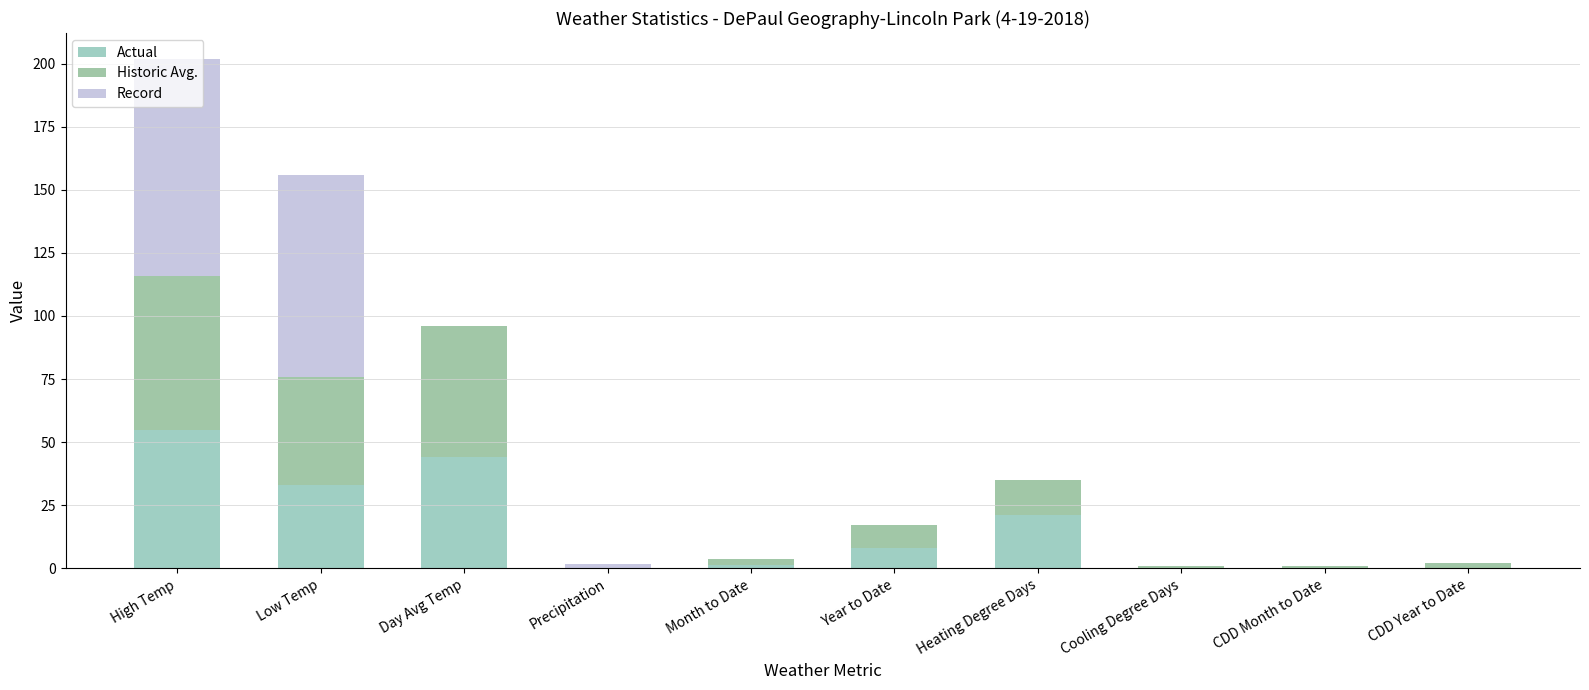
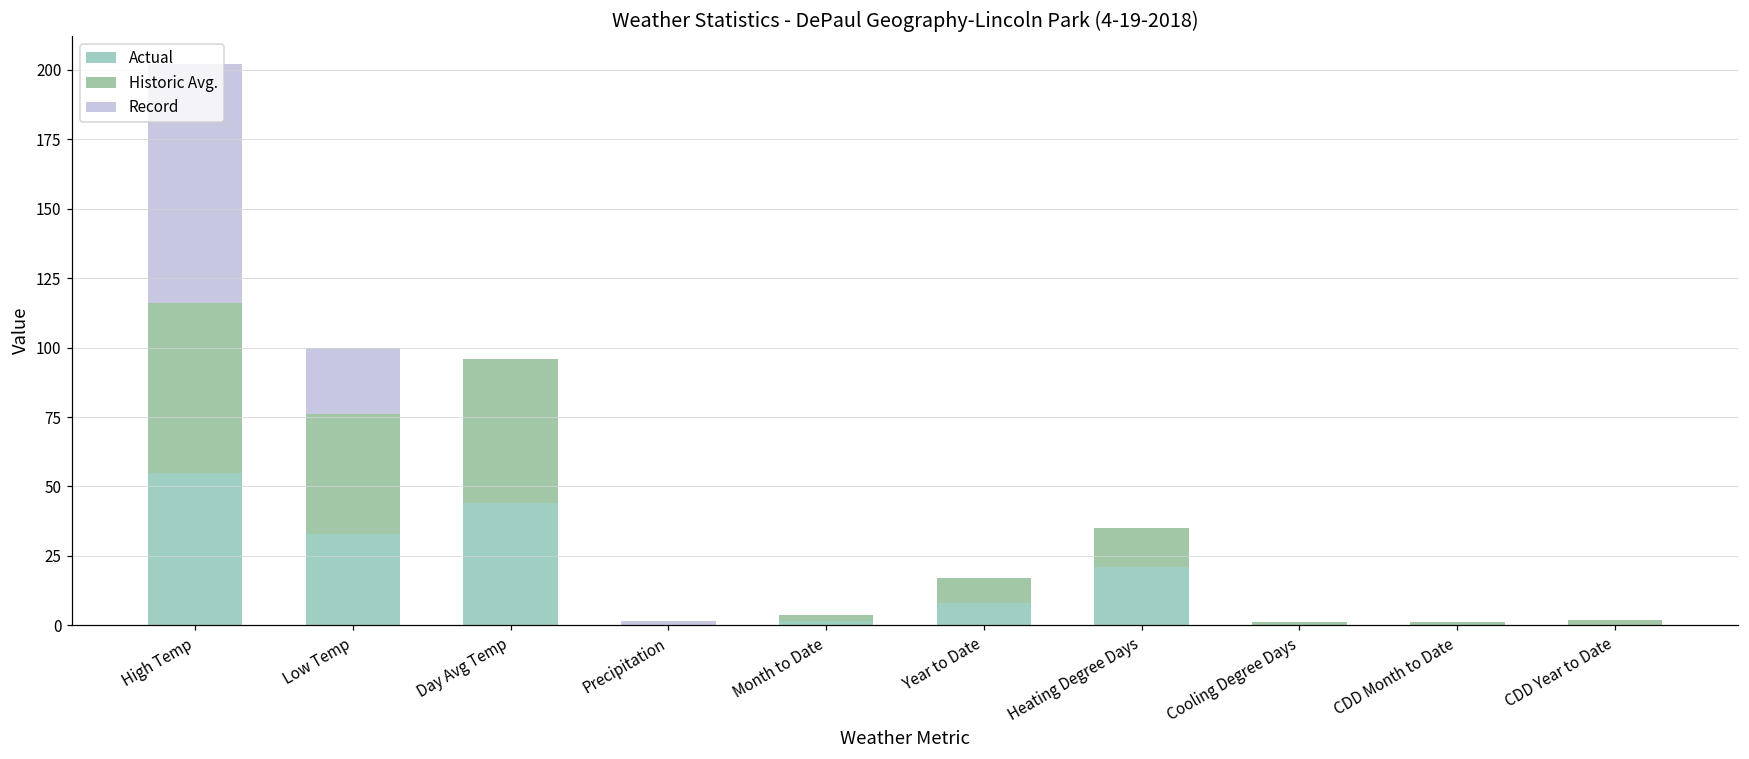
  {
    "Record": {
-     "Low Temp": 80,
+     "Low Temp": 24,
      "Day Avg Temp": 0,
      "Precipitation": 2,
      "Month to Date": 0,
      "Year to Date": 0,
      "Heating Degree Days": 0,
      "Cooling Degree Days": 0,
      "CDD Month to Date": 0,
      "CDD Year to Date": 0
    }
  }
